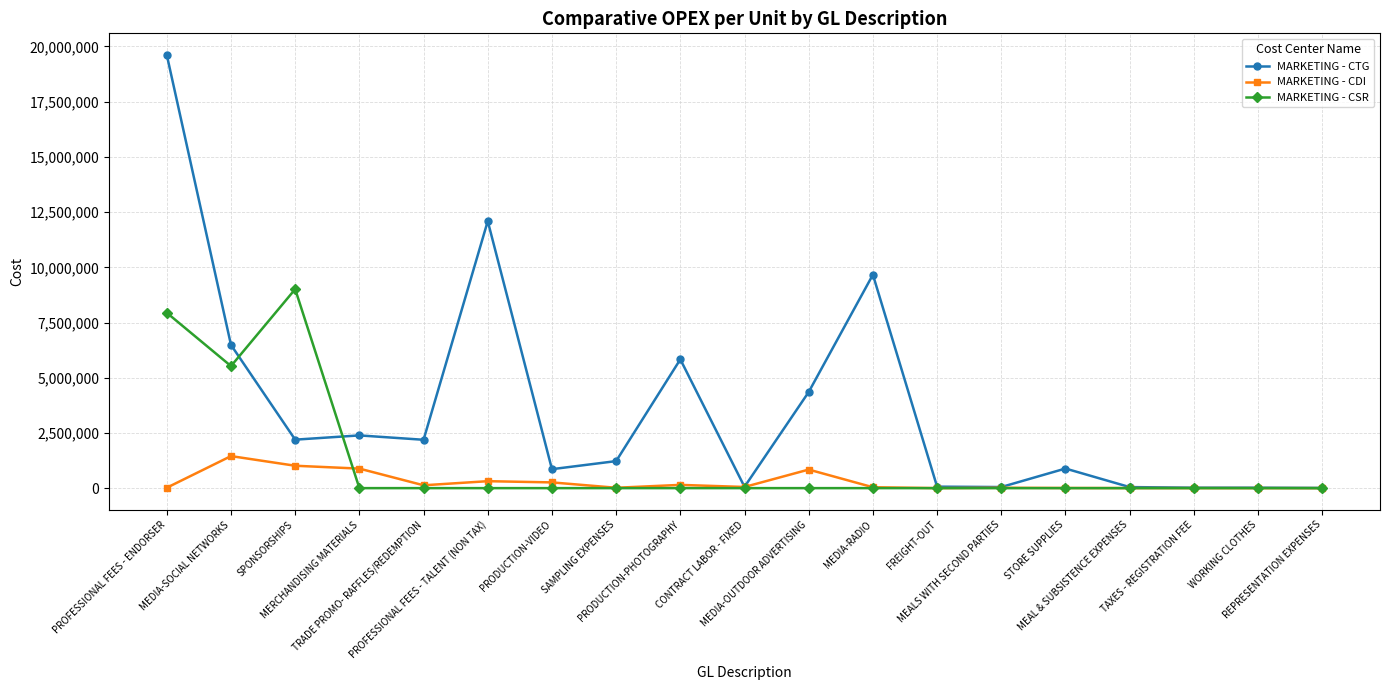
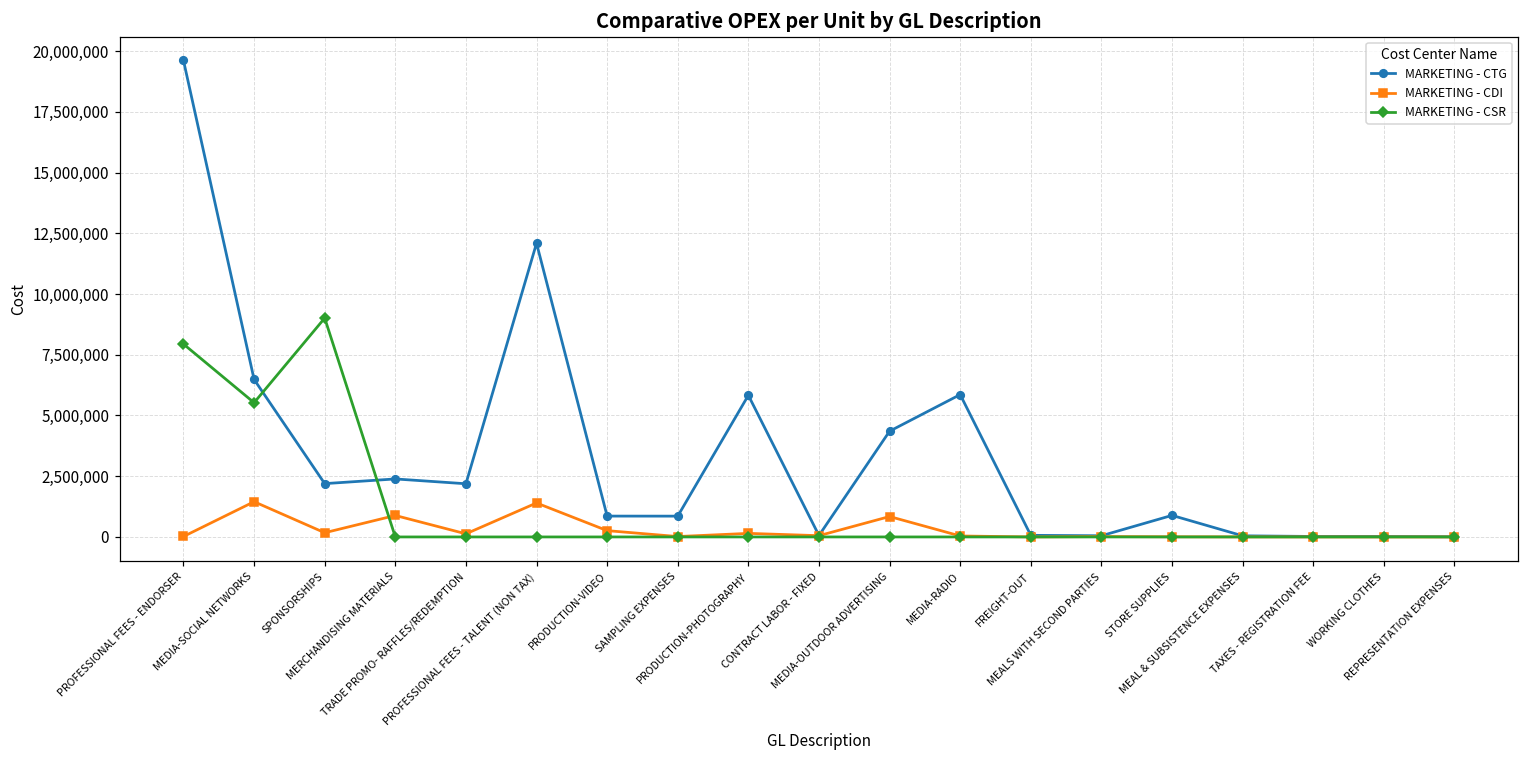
  {
    "MARKETING - CTG": {
      "PROFESSIONAL FEES - ENDORSER": "19,600,000",
      "MEDIA-SOCIAL NETWORKS": "6,500,000",
      "SPONSORSHIPS": "2,200,000",
      "MERCHANDISING MATERIALS": "2,400,000",
      "TRADE PROMO- RAFFLES/REDEMPTION": "2,200,000",
      "PROFESSIONAL FEES - TALENT (NON TAX)": "12,100,000",
      "PRODUCTION-VIDEO": "900,000",
-     "SAMPLING EXPENSES": "1,200,000",
+     "SAMPLING EXPENSES": "900,000",
      "PRODUCTION-PHOTOGRAPHY": "5,800,000",
      "MEDIA-OUTDOOR ADVERTISING": "4,400,000",
-     "MEDIA-RADIO": "9,700,000",
+     "MEDIA-RADIO": "5,900,000",
      "STORE SUPPLIES": "900,000"
    },
    "MARKETING - CDI": {
      "PROFESSIONAL FEES - ENDORSER": "0",
      "MEDIA-SOCIAL NETWORKS": "1,500,000",
-     "SPONSORSHIPS": "1,000,000",
+     "SPONSORSHIPS": "200,000",
      "MERCHANDISING MATERIALS": "900,000",
      "TRADE PROMO- RAFFLES/REDEMPTION": "100,000",
-     "PROFESSIONAL FEES - TALENT (NON TAX)": "300,000",
+     "PROFESSIONAL FEES - TALENT (NON TAX)": "1,400,000",
      "PRODUCTION-VIDEO": "300,000",
      "PRODUCTION-PHOTOGRAPHY": "100,000",
      "MEDIA-OUTDOOR ADVERTISING": "800,000"
    },
    "MARKETING - CSR": {
      "PROFESSIONAL FEES - ENDORSER": "7,900,000",
      "MEDIA-SOCIAL NETWORKS": "5,500,000",
      "SPONSORSHIPS": "9,000,000",
      "MERCHANDISING MATERIALS": "0",
      "TRADE PROMO- RAFFLES/REDEMPTION": "0",
      "PROFESSIONAL FEES - TALENT (NON TAX)": "0",
      "PRODUCTION-VIDEO": "0",
      "PRODUCTION-PHOTOGRAPHY": "0",
      "MEDIA-OUTDOOR ADVERTISING": "0"
    }
  }
